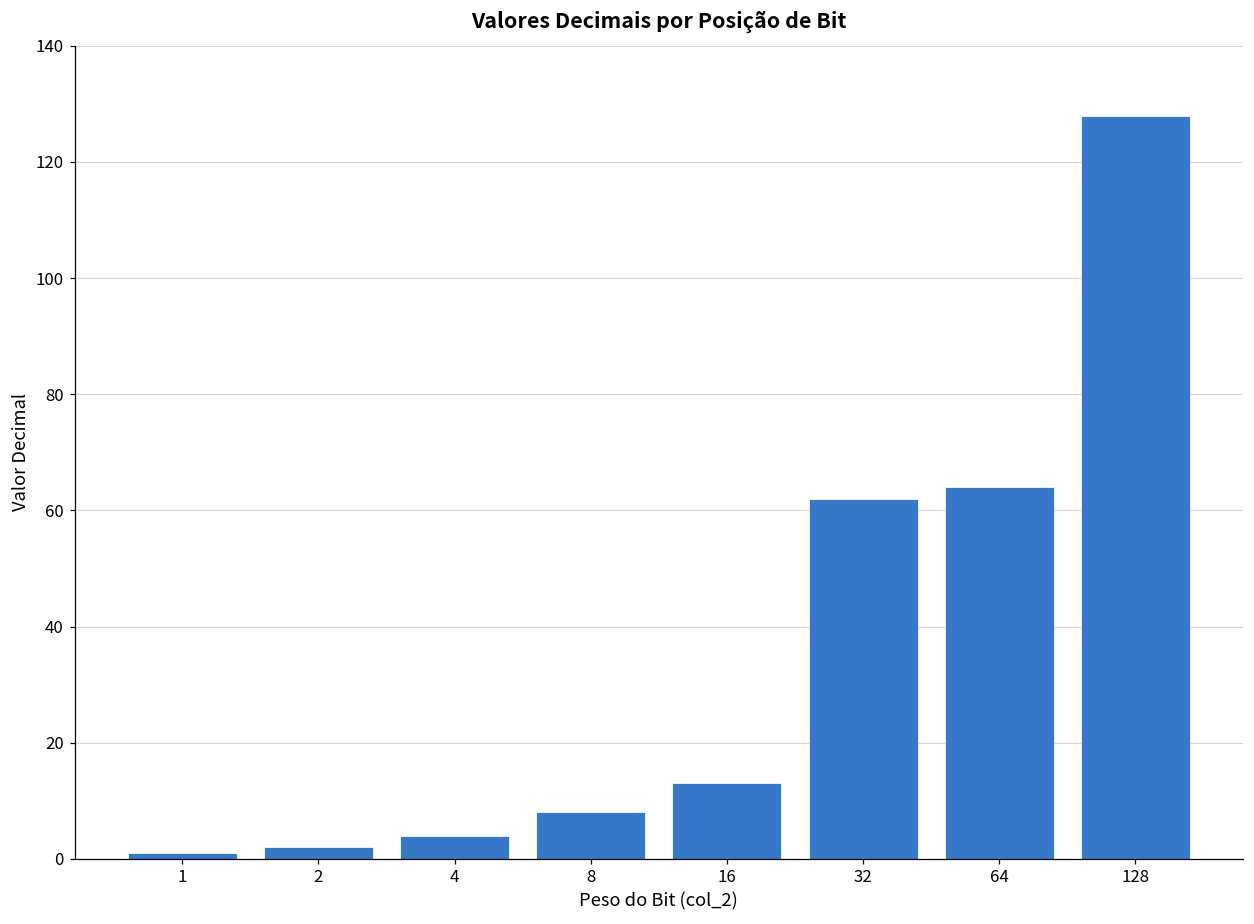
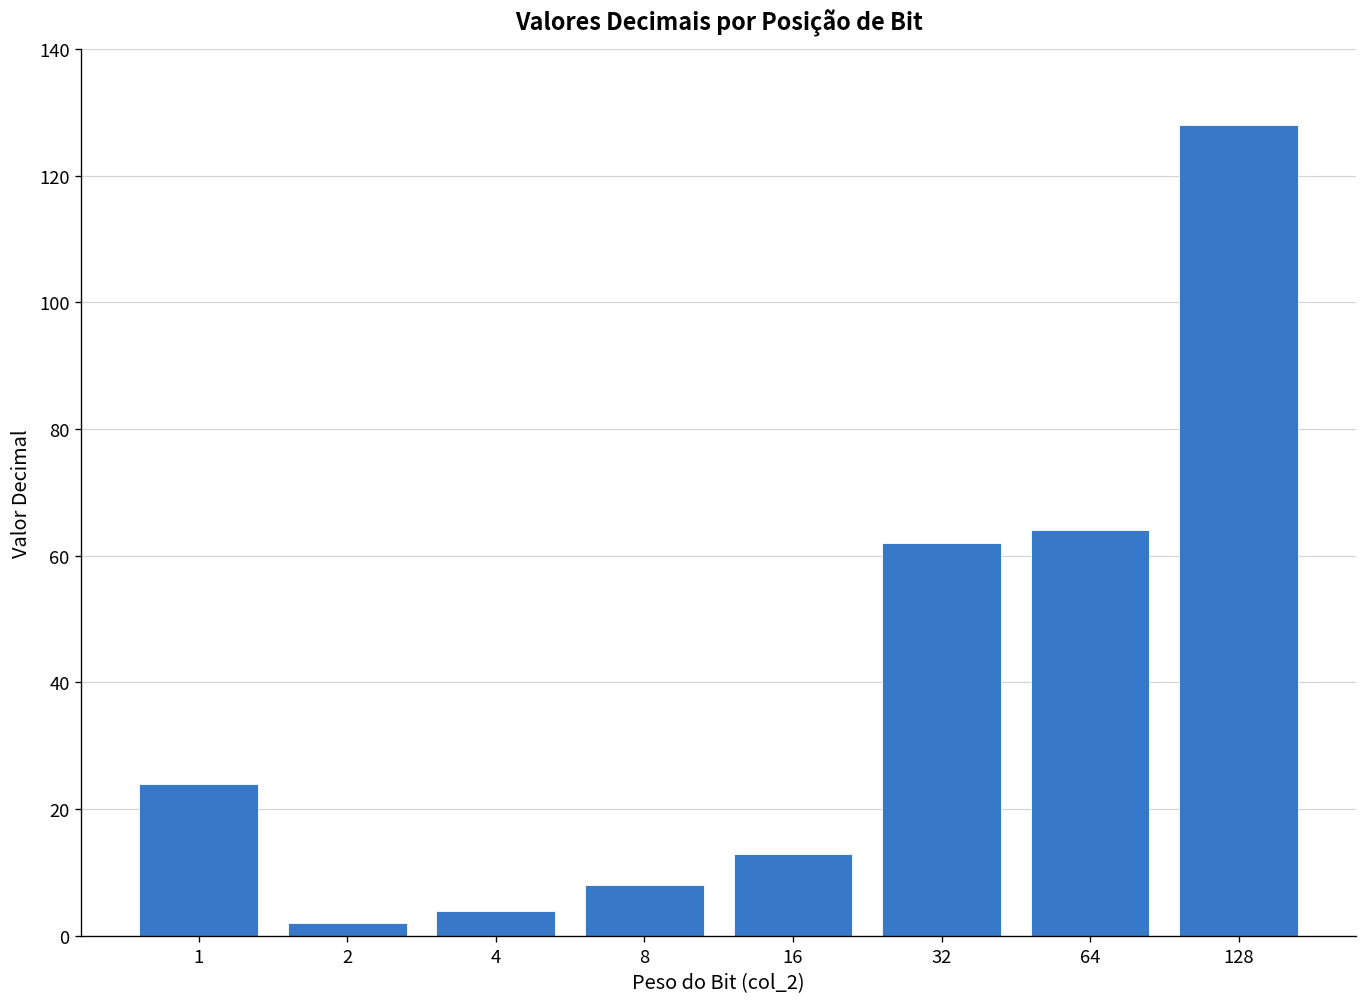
  {
-   "1": 1,
+   "1": 24,
    "2": 2,
    "4": 4,
    "8": 8,
    "16": 13,
    "32": 62,
    "64": 64,
    "128": 128
  }
